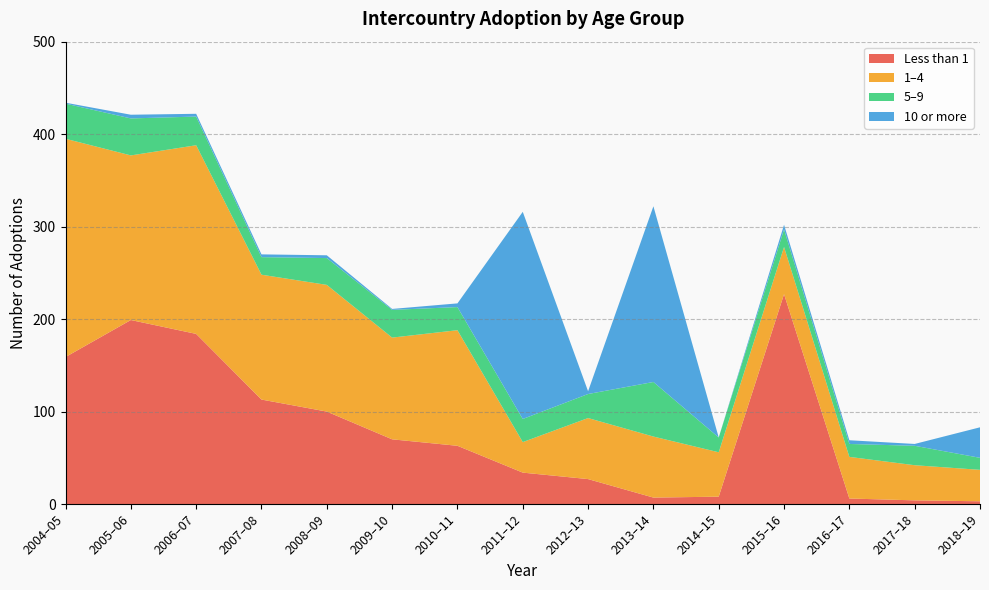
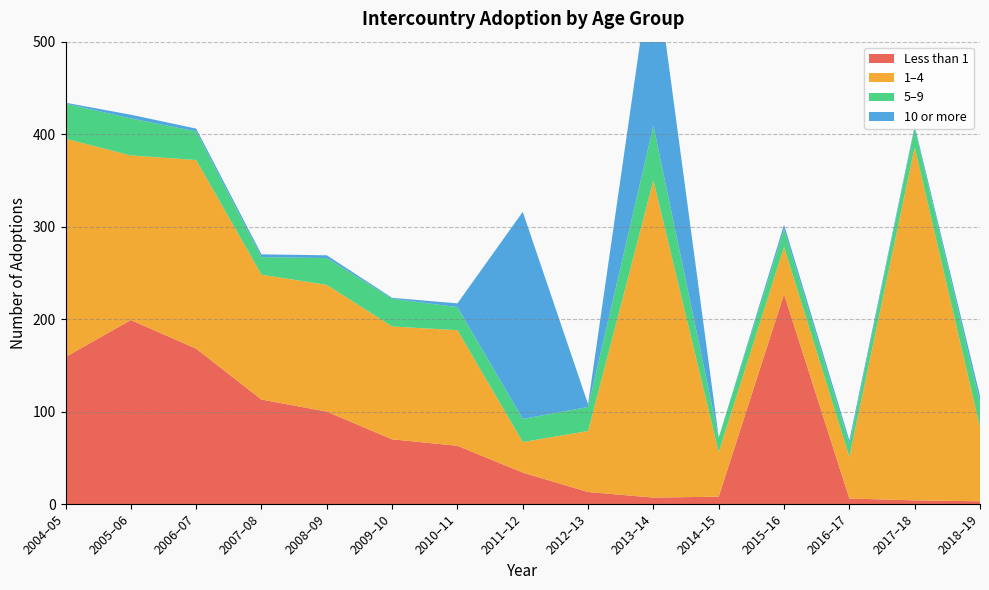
  {
    "Less than 1": {
      "2004–05": 160,
      "2005–06": 200,
-     "2006–07": 180,
+     "2006–07": 170,
      "2007–08": 110,
      "2008–09": 100,
      "2009–10": 70,
      "2010–11": 60,
      "2011–12": 30,
-     "2012–13": 30,
+     "2012–13": 10,
      "2013–14": 10,
      "2014–15": 10,
      "2015–16": 230,
      "2016–17": 10,
      "2017–18": 0,
      "2018–19": 0
    },
    "1–4": {
      "2004–05": 240,
      "2005–06": 180,
      "2006–07": 200,
      "2007–08": 140,
      "2008–09": 140,
-     "2009–10": 110,
+     "2009–10": 120,
      "2010–11": 130,
      "2011–12": 30,
      "2012–13": 70,
-     "2013–14": 70,
+     "2013–14": 340,
      "2014–15": 50,
      "2015–16": 50,
      "2016–17": 50,
-     "2017–18": 40,
-     "2018–19": 30
+     "2017–18": 380,
+     "2018–19": 80
    },
    "5–9": {
      "2005–06": 40,
      "2006–07": 30,
      "2007–08": 20,
      "2008–09": 30,
      "2010–11": 30,
      "2011–12": 30,
      "2012–13": 30,
      "2013–14": 60,
      "2015–16": 20,
      "2016–17": 10,
-     "2018–19": 10
+     "2018–19": 30
    },
    "10 or more": {
      "2005–06": 0,
      "2006–07": 0,
      "2007–08": 0,
      "2008–09": 0,
      "2010–11": 0,
      "2011–12": 220,
      "2012–13": 0,
      "2015–16": 10,
      "2016–17": 0,
-     "2018–19": 30
+     "2018–19": 10
    }
  }
